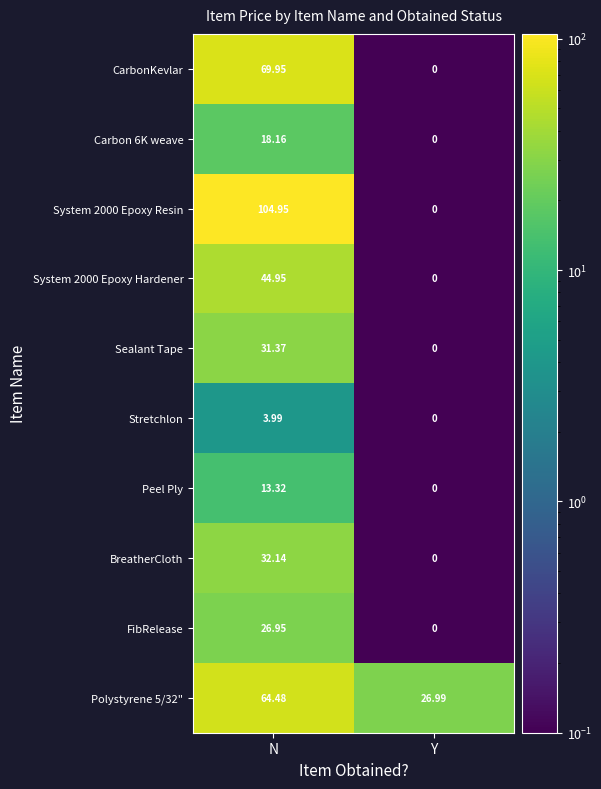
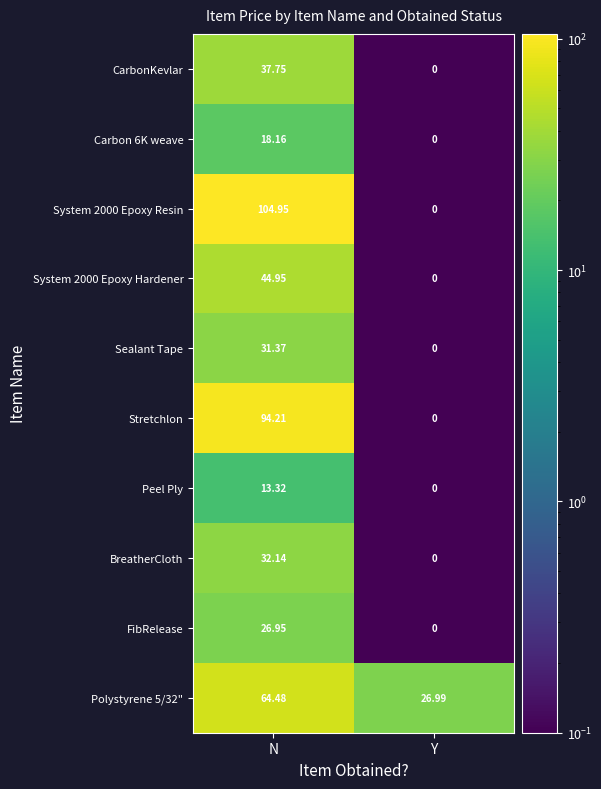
  {
    "CarbonKevlar": {
-     "N": 69.95,
+     "N": 37.75,
      "Y": 0
    },
    "Carbon 6K weave": {
      "N": 18.16,
      "Y": 0
    },
    "System 2000 Epoxy Resin": {
      "N": 104.95,
      "Y": 0
    },
    "System 2000 Epoxy Hardener": {
      "N": 44.95,
      "Y": 0
    },
    "Sealant Tape": {
      "N": 31.37,
      "Y": 0
    },
    "Stretchlon": {
-     "N": 3.99,
+     "N": 94.21,
      "Y": 0
    },
    "Peel Ply": {
      "N": 13.32,
      "Y": 0
    },
    "BreatherCloth": {
      "N": 32.14,
      "Y": 0
    },
    "FibRelease": {
      "N": 26.95,
      "Y": 0
    },
    "Polystyrene 5/32\"": {
      "N": 64.48,
      "Y": 26.99
    }
  }
